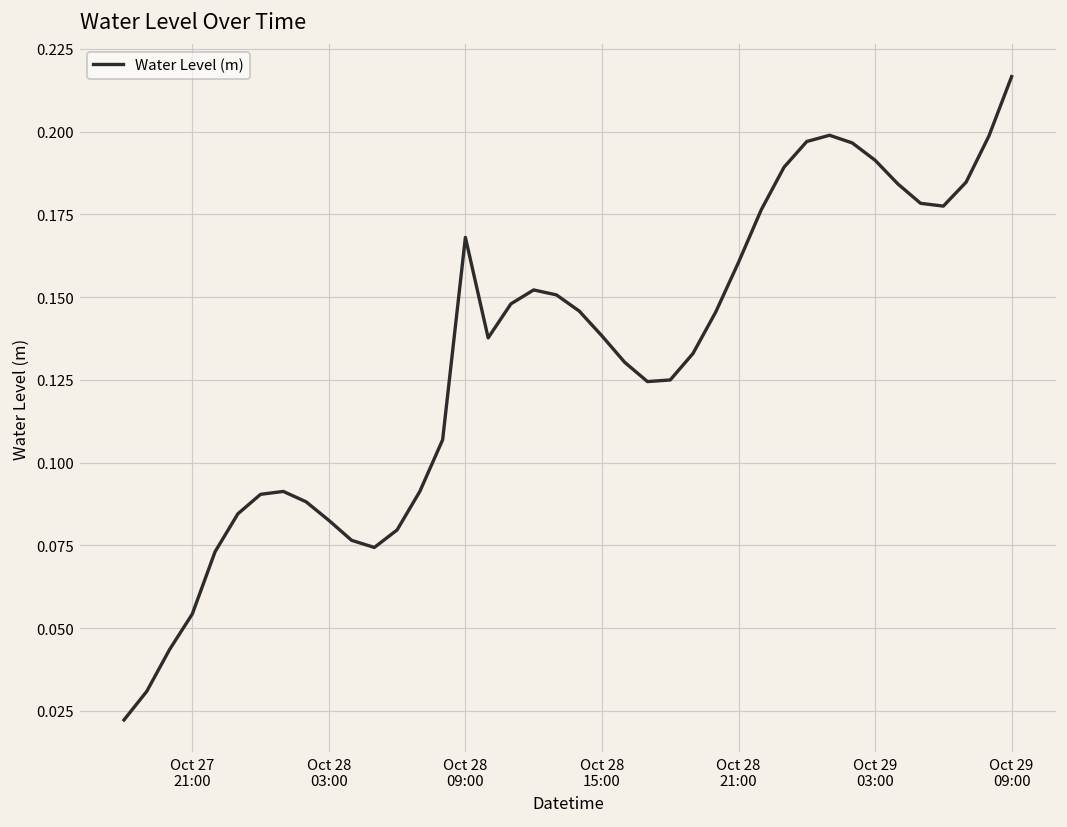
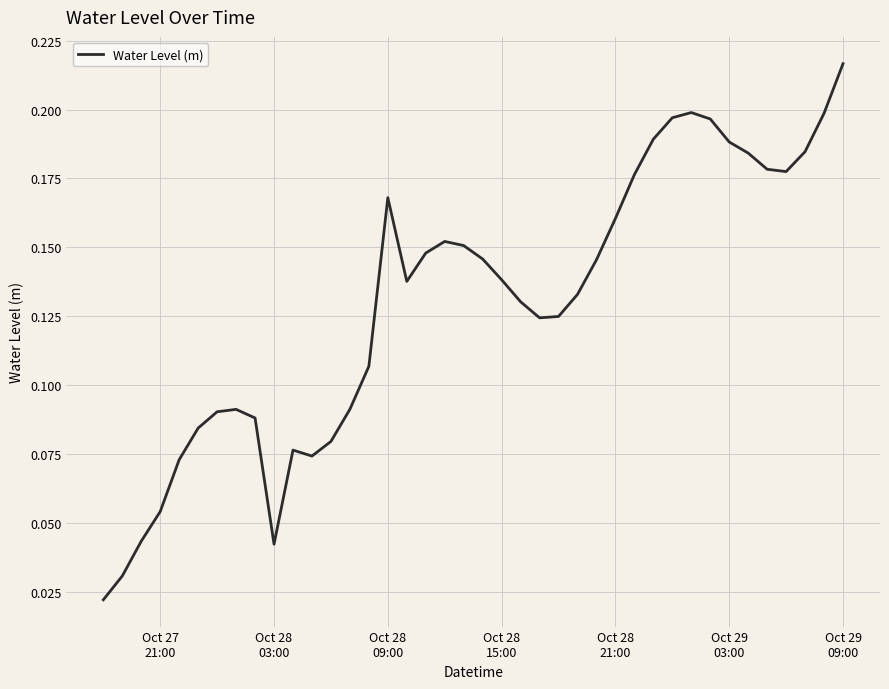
  {
    "Oct 27 21:00": 0.054,
-   "Oct 28 03:00": 0.083,
+   "Oct 28 03:00": 0.042,
    "Oct 28 09:00": 0.168,
    "Oct 28 15:00": 0.138,
    "Oct 28 21:00": 0.160,
-   "Oct 29 03:00": 0.191,
+   "Oct 29 03:00": 0.188,
    "Oct 29 09:00": 0.217
  }
